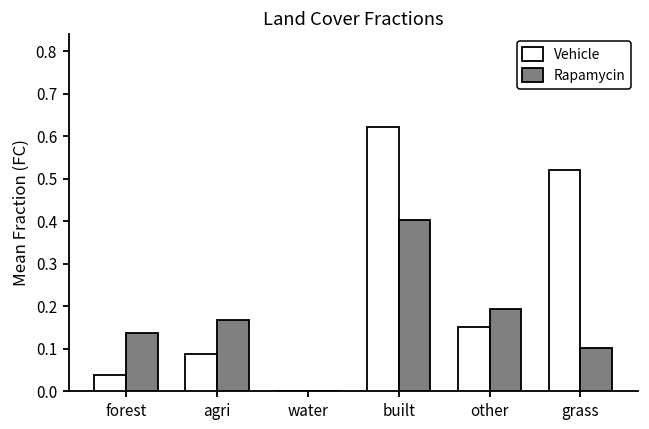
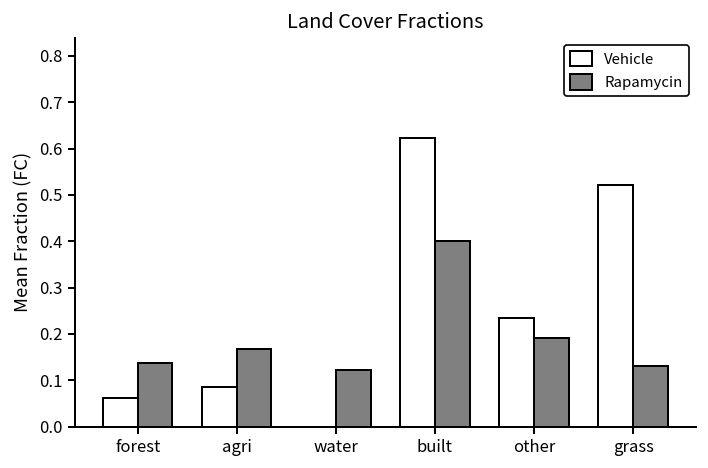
  {
    "Vehicle": {
-     "forest": 0.04,
+     "forest": 0.06,
      "agri": 0.09,
      "water": 0.00,
      "built": 0.62,
-     "other": 0.15,
+     "other": 0.24,
      "grass": 0.52
    },
    "Rapamycin": {
      "forest": 0.14,
      "agri": 0.17,
-     "water": 0.00,
+     "water": 0.12,
      "built": 0.40,
      "other": 0.19,
-     "grass": 0.10
+     "grass": 0.13
    }
  }
